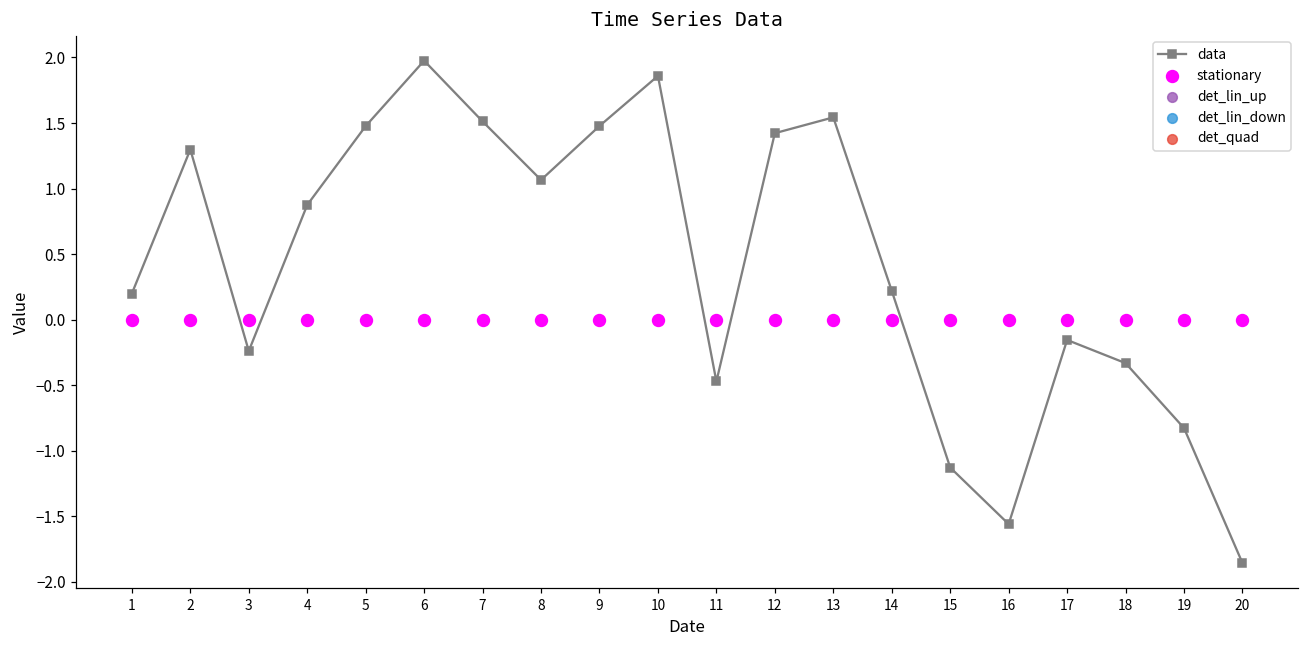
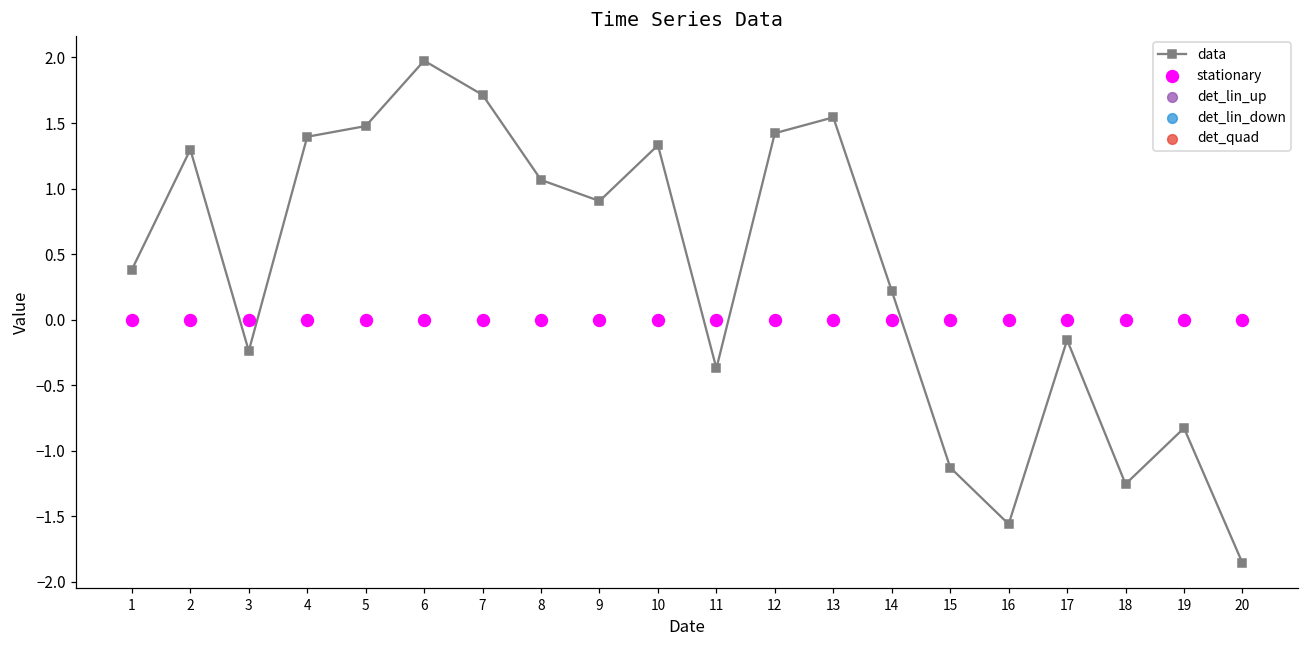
  {
    "data": {
-     "1": 0.20,
+     "1": 0.38,
      "2": 1.30,
      "3": -0.24,
-     "4": 0.88,
+     "4": 1.40,
      "5": 1.48,
      "6": 1.98,
-     "7": 1.51,
+     "7": 1.71,
      "8": 1.07,
-     "9": 1.48,
-     "10": 1.86,
-     "11": -0.47,
+     "9": 0.91,
+     "10": 1.33,
+     "11": -0.37,
      "12": 1.42,
      "13": 1.54,
      "14": 0.22,
      "15": -1.13,
      "16": -1.56,
      "17": -0.15,
-     "18": -0.33,
+     "18": -1.25,
      "19": -0.83,
      "20": -1.86
    }
  }
